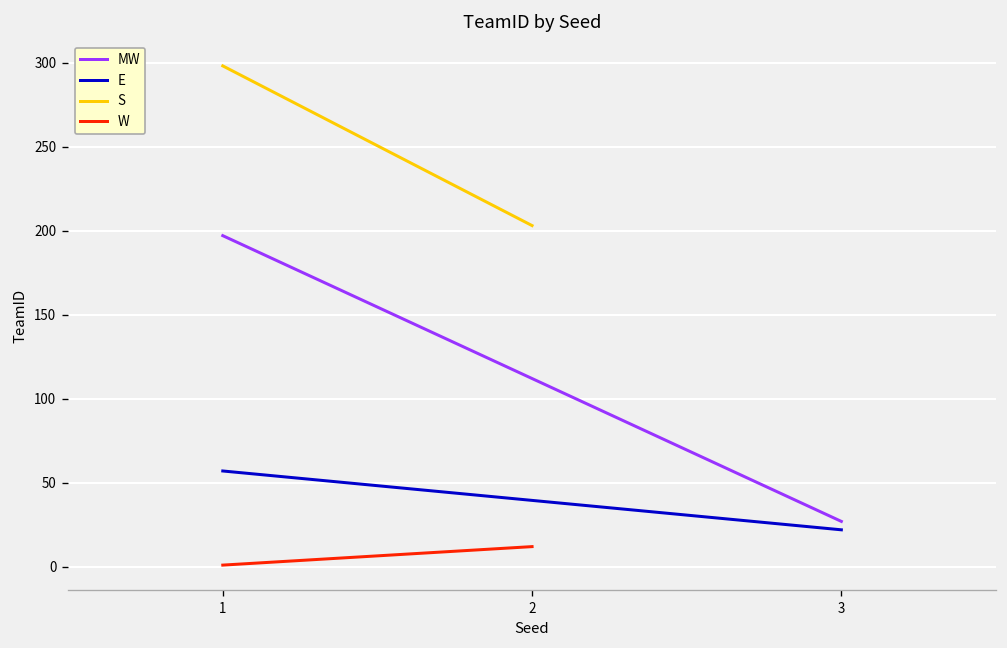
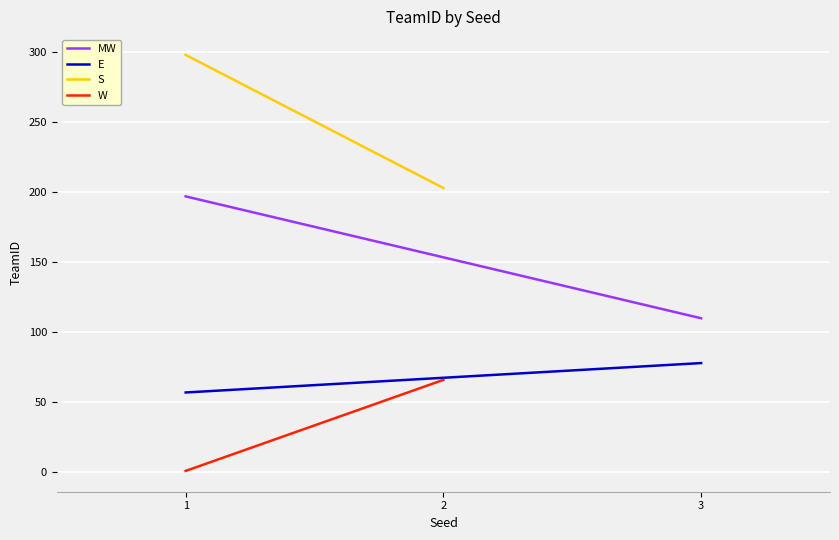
  {
    "MW": {
      "1": 197,
-     "3": 27
+     "3": 110
    },
    "E": {
      "1": 57,
-     "3": 22
+     "3": 78
    },
    "S": {
      "1": 298,
      "2": 203
    },
    "W": {
      "1": 1,
-     "2": 12
+     "2": 66
    }
  }
